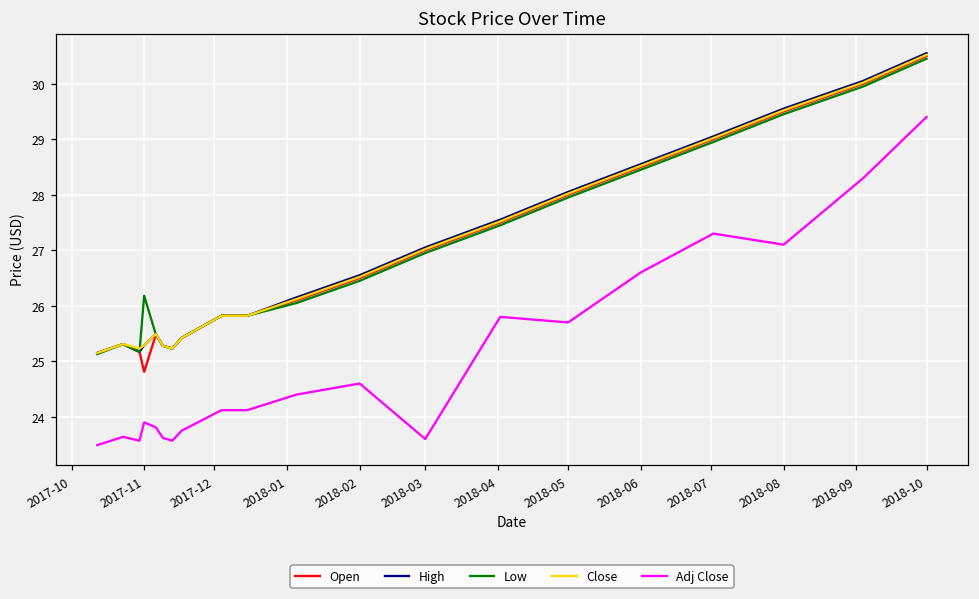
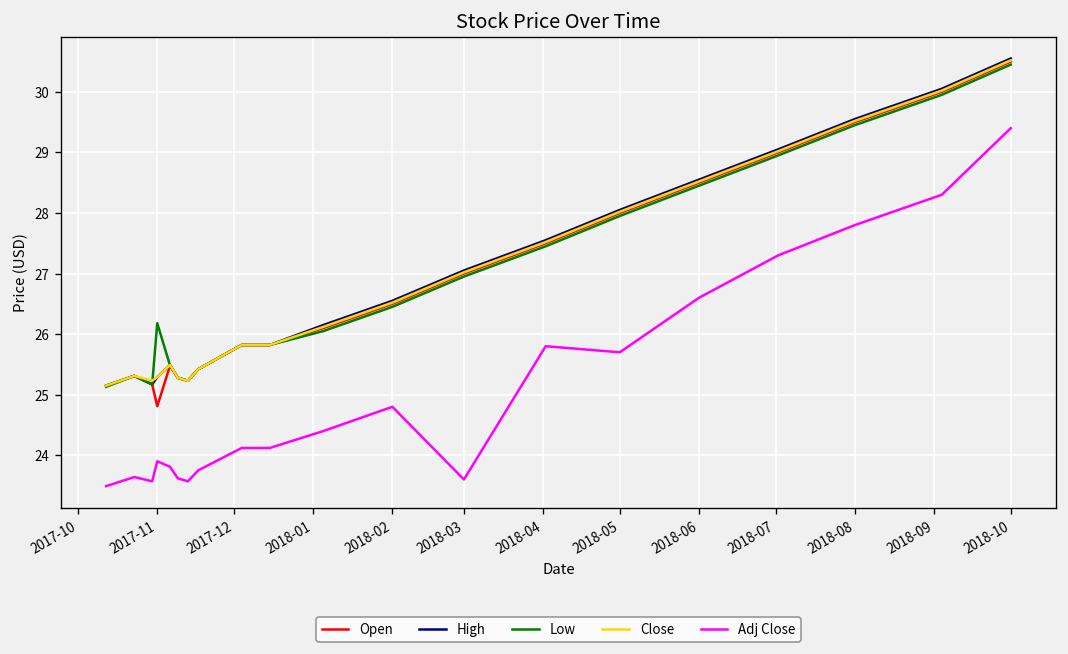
  {
    "Open": {
      "2017-11": 24.8
    },
    "Low": {
      "2017-11": 26.2,
      "2018-02": 26.5,
      "2018-06": 28.5
    },
    "Adj Close": {
      "2017-11": 23.9,
-     "2018-02": 24.6,
+     "2018-02": 24.8,
      "2018-03": 23.6,
      "2018-05": 25.7,
      "2018-06": 26.6,
-     "2018-08": 27.1,
+     "2018-08": 27.8,
      "2018-10": 29.4
    }
  }
